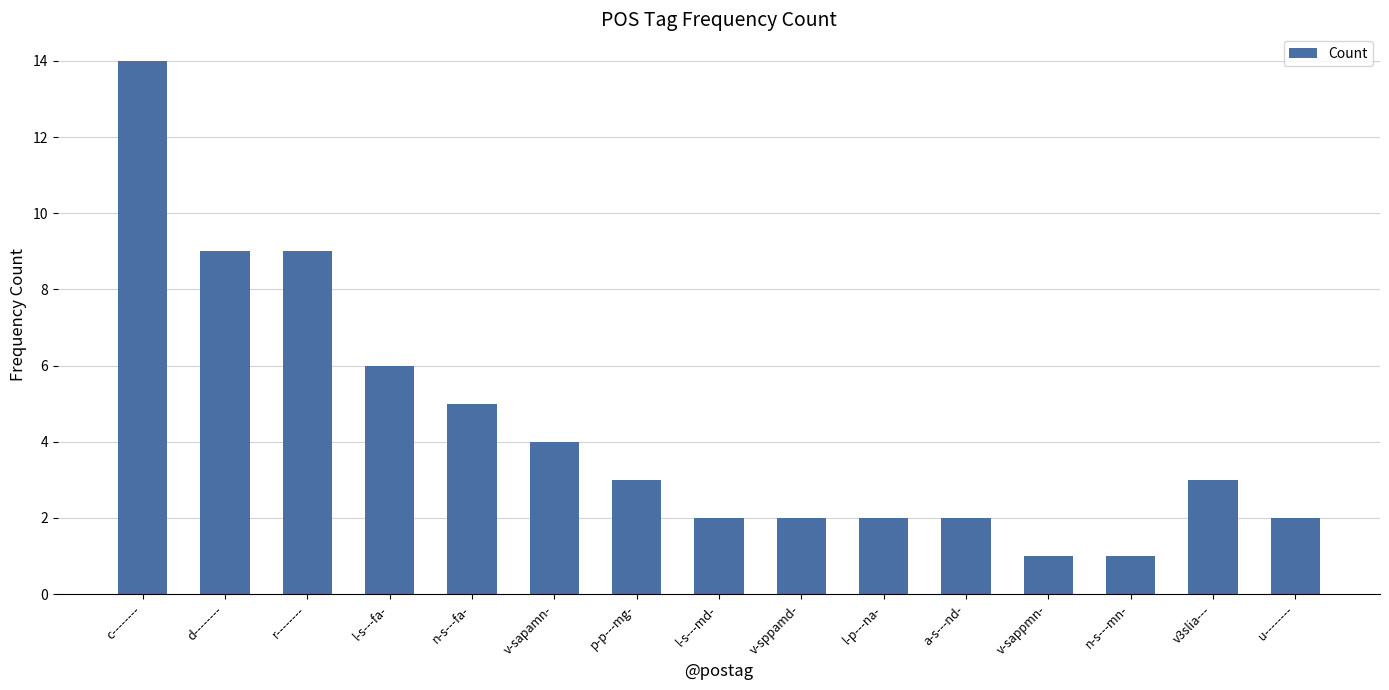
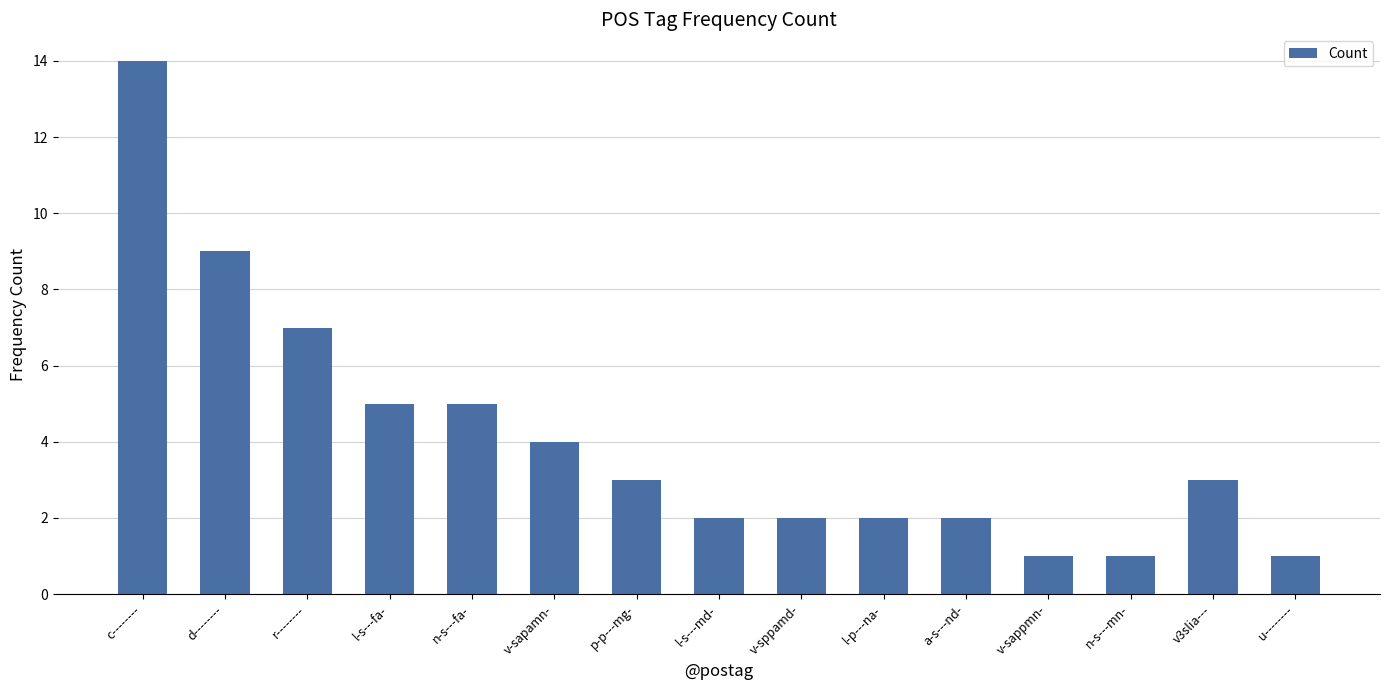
  {
    "c--------": 14,
    "d--------": 9,
-   "r--------": 9,
-   "l-s---fa-": 6,
+   "r--------": 7,
+   "l-s---fa-": 5,
    "n-s---fa-": 5,
    "v-sapamn-": 4,
    "p-p---mg-": 3,
    "l-s---md-": 2,
    "v-sppamd-": 2,
    "l-p---na-": 2,
    "a-s---nd-": 2,
    "v-sappmn-": 1,
    "n-s---mn-": 1,
    "v3slia---": 3,
-   "u--------": 2
+   "u--------": 1
  }
